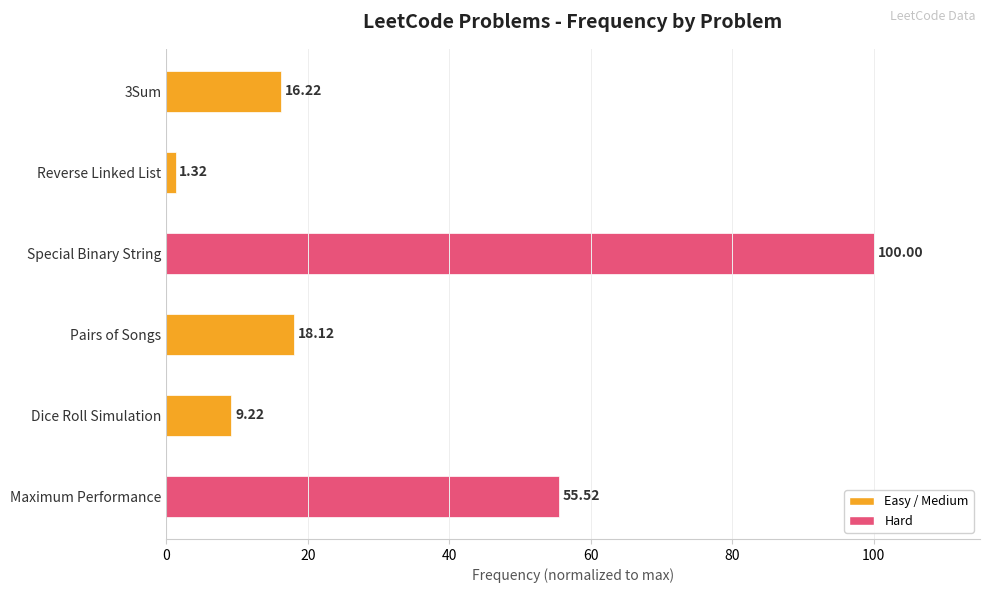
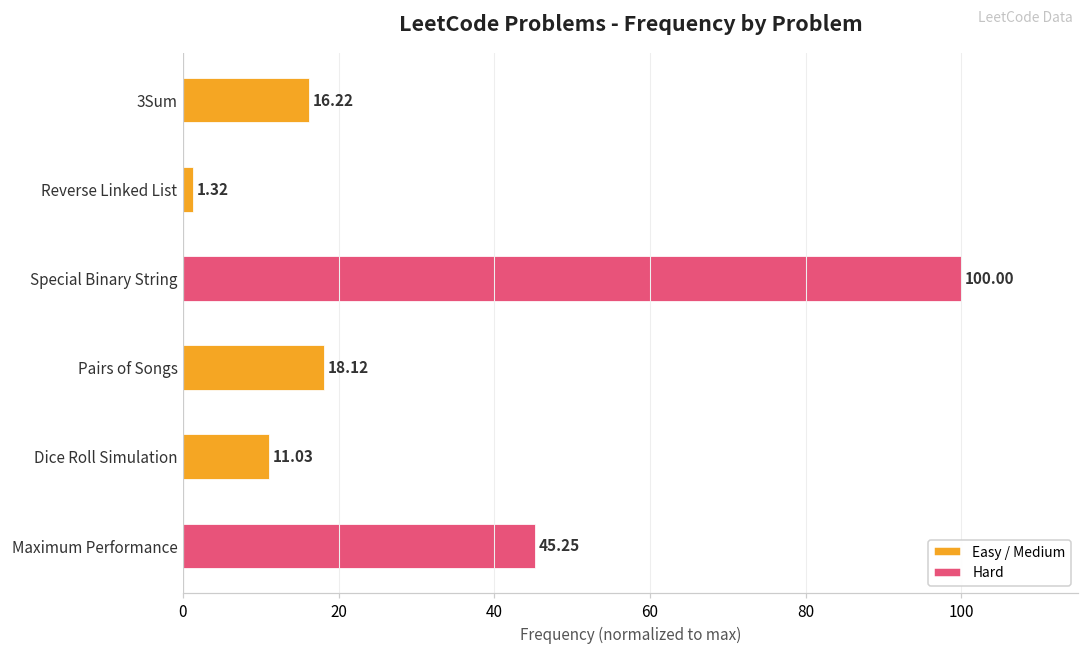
  {
    "3Sum": 16.22,
    "Reverse Linked List": 1.32,
    "Special Binary String": 100.00,
    "Pairs of Songs": 18.12,
-   "Dice Roll Simulation": 9.22,
-   "Maximum Performance": 55.52
+   "Dice Roll Simulation": 11.03,
+   "Maximum Performance": 45.25
  }
